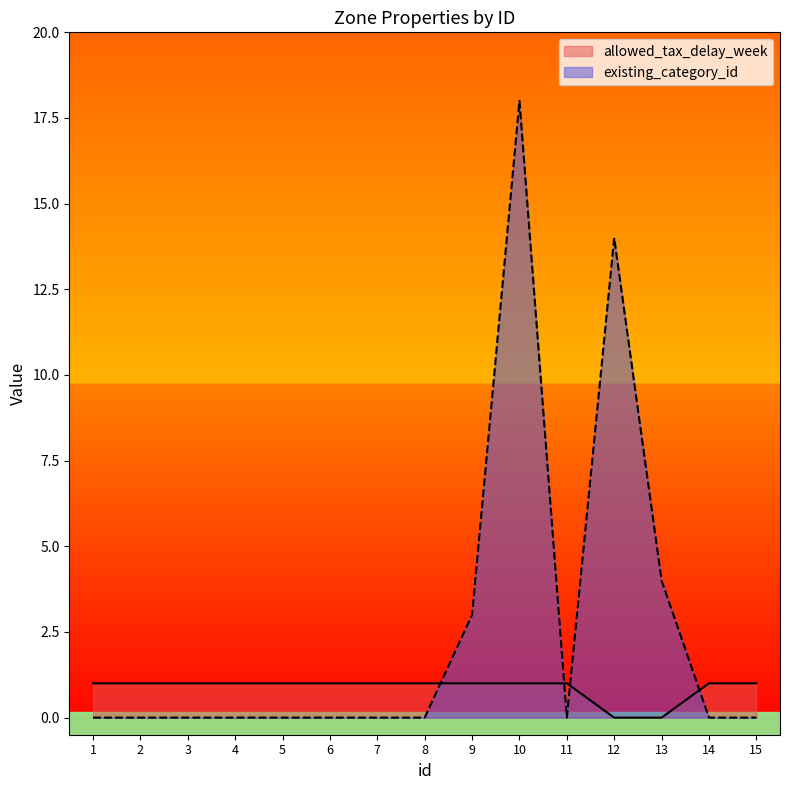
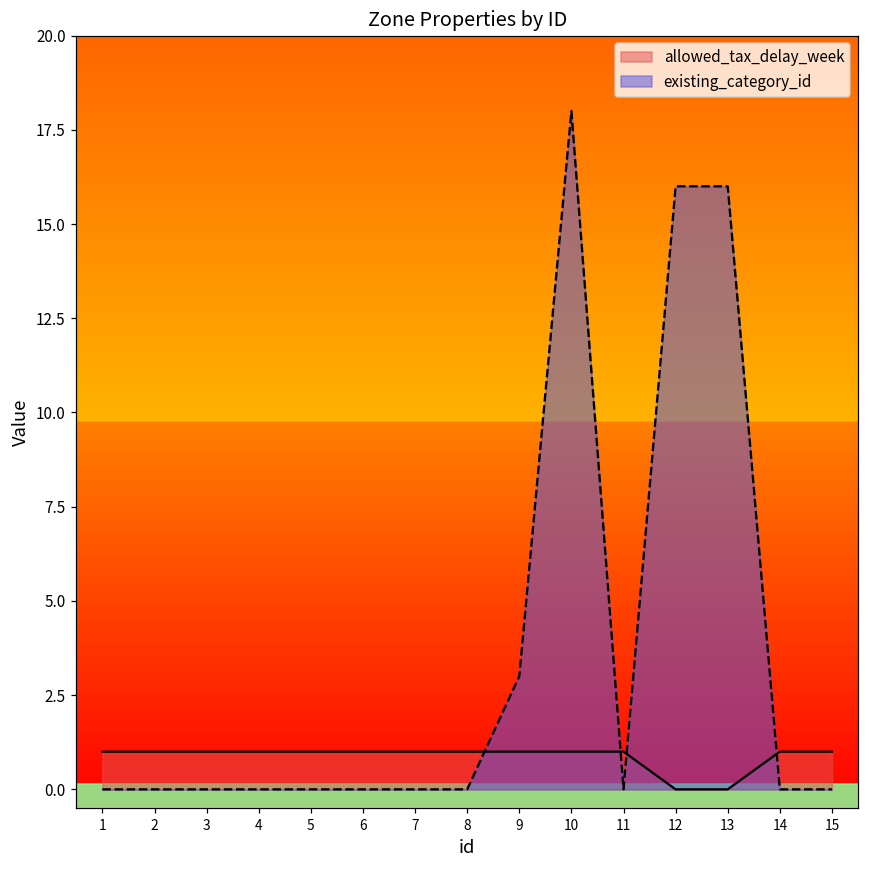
  {
    "allowed_tax_delay_week": {
      "1": 1,
      "2": 1,
      "3": 1,
      "4": 1,
      "5": 1,
      "6": 1,
      "7": 1,
      "8": 1,
      "9": 1,
      "10": 1,
      "11": 1,
      "14": 1,
      "15": 1
    },
    "existing_category_id": {
      "9": 3,
      "10": 18,
-     "12": 14,
-     "13": 4
+     "12": 16,
+     "13": 16
    }
  }
